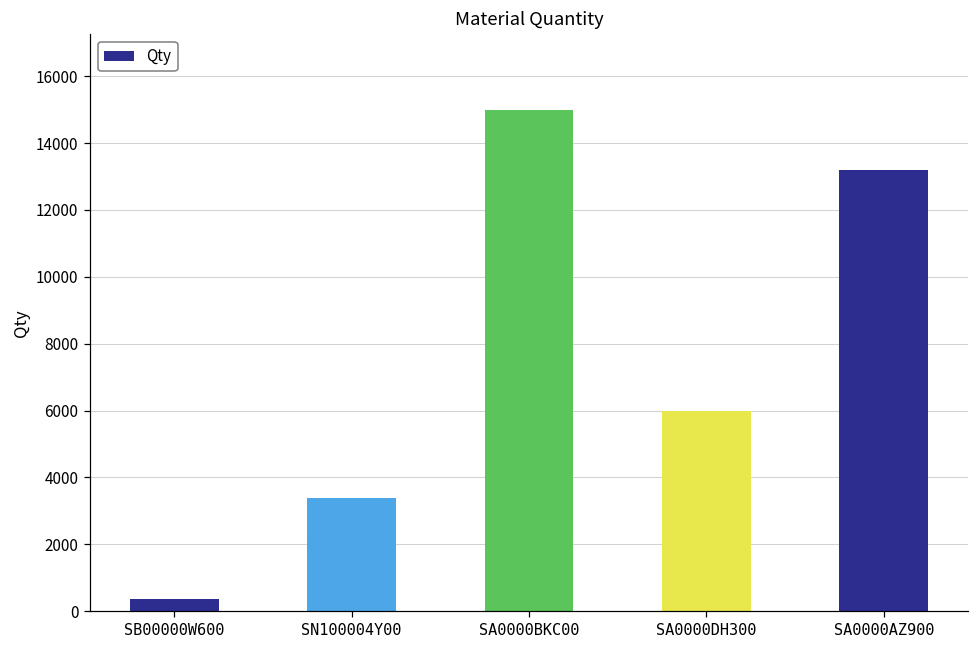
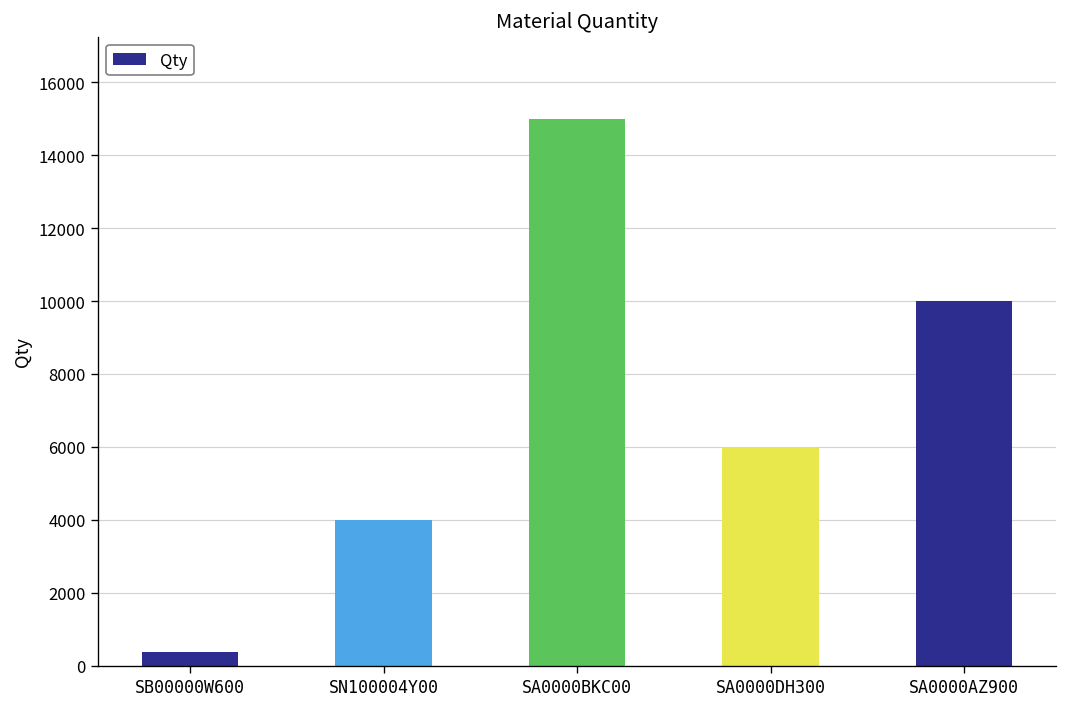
  {
    "SB00000W600": 400,
-   "SN100004Y00": 3400,
+   "SN100004Y00": 4000,
    "SA0000BKC00": 15000,
    "SA0000DH300": 6000,
-   "SA0000AZ900": 13200
+   "SA0000AZ900": 10000
  }
